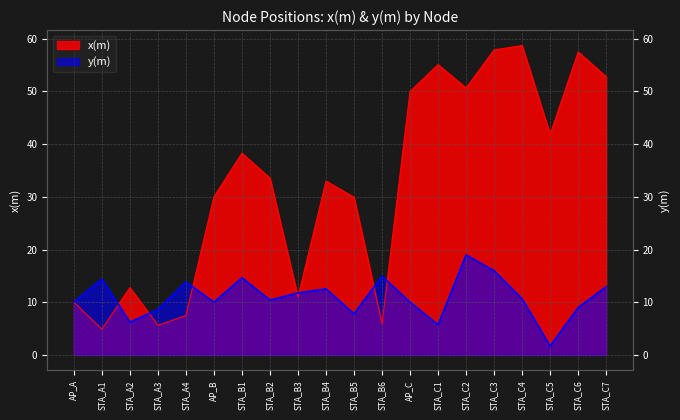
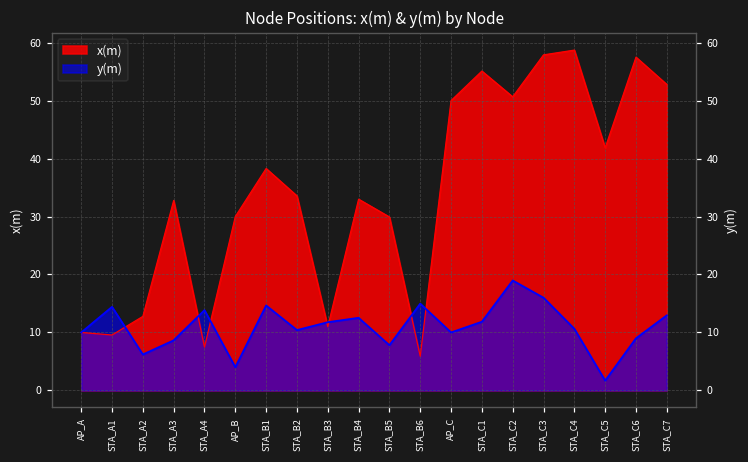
  {
    "x(m)": {
-     "STA_A1": 5,
+     "STA_A1": 10,
      "STA_A2": 13,
-     "STA_A3": 6,
+     "STA_A3": 33,
      "STA_A4": 7,
      "AP_B": 30,
      "STA_B1": 38,
      "STA_B2": 34,
      "STA_B3": 11,
      "STA_B4": 33,
      "STA_B5": 30,
      "STA_B6": 6,
      "AP_C": 50,
      "STA_C1": 55,
      "STA_C2": 51,
      "STA_C3": 58,
      "STA_C4": 59,
      "STA_C5": 42,
      "STA_C6": 57,
      "STA_C7": 53
    },
    "y(m)": {
      "STA_A1": 14,
      "STA_A2": 6,
      "STA_A3": 9,
      "STA_A4": 14,
-     "AP_B": 10,
+     "AP_B": 4,
      "STA_B1": 15,
      "STA_B2": 10,
      "STA_B3": 12,
      "STA_B4": 13,
      "STA_B5": 8,
      "STA_B6": 15,
      "AP_C": 10,
-     "STA_C1": 6,
+     "STA_C1": 12,
      "STA_C2": 19,
      "STA_C3": 16,
      "STA_C4": 11,
      "STA_C5": 2,
      "STA_C6": 9,
      "STA_C7": 13
    }
  }
